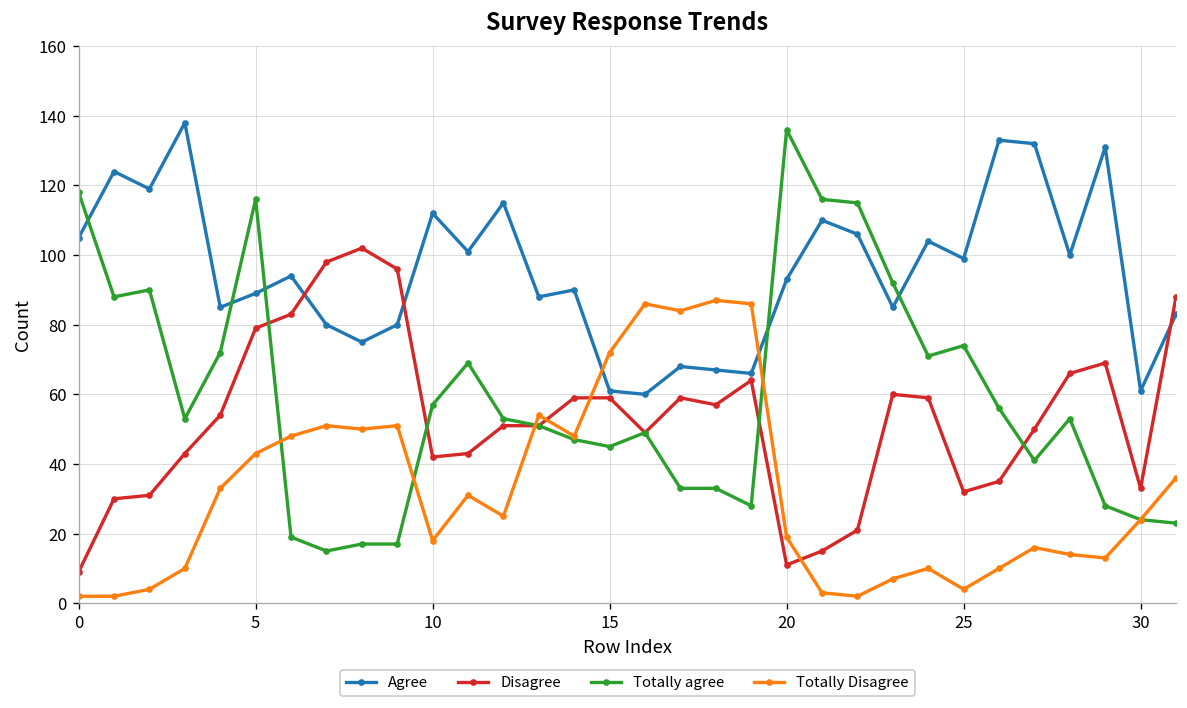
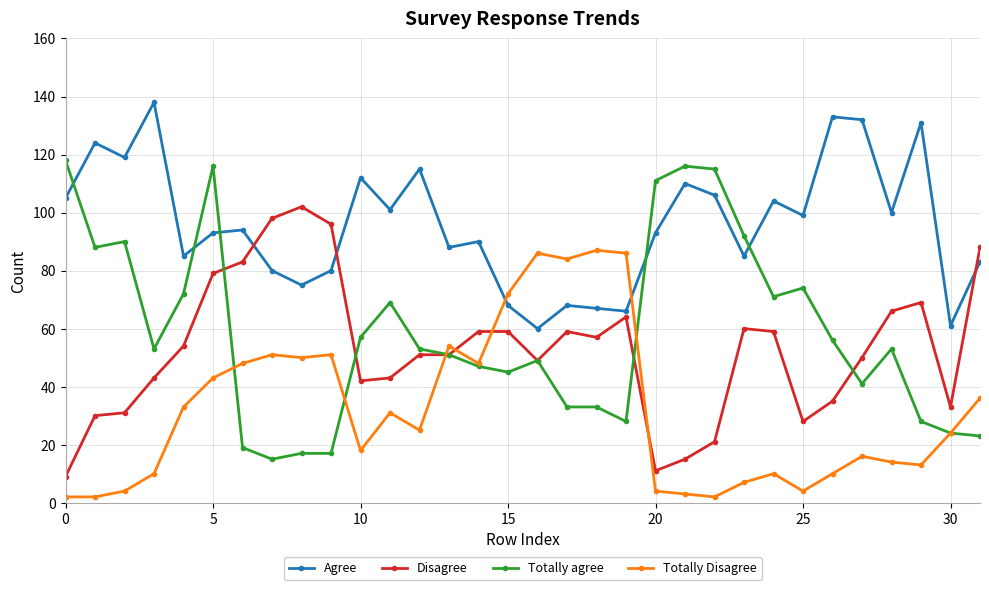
  {
    "Agree": {
      "0": 105,
-     "5": 89,
+     "5": 93,
      "10": 112,
-     "15": 61,
+     "15": 68,
      "20": 93,
      "25": 99,
      "30": 61
    },
    "Disagree": {
      "0": 9,
      "5": 79,
      "10": 42,
      "15": 59,
      "20": 11,
-     "25": 32,
+     "25": 28,
      "30": 33
    },
    "Totally agree": {
      "0": 118,
      "5": 116,
      "10": 57,
      "15": 45,
-     "20": 136,
+     "20": 111,
      "25": 74
    },
    "Totally Disagree": {
      "0": 2,
      "5": 43,
      "10": 18,
      "15": 72,
-     "20": 19,
+     "20": 4,
      "25": 4
    }
  }
